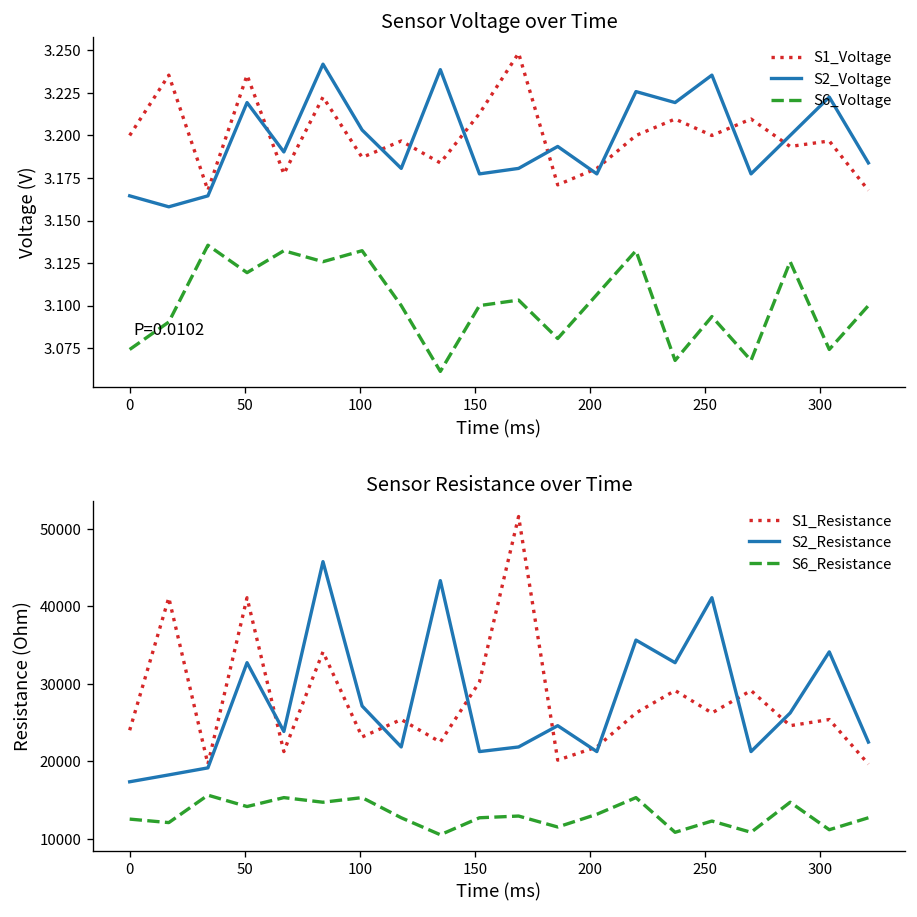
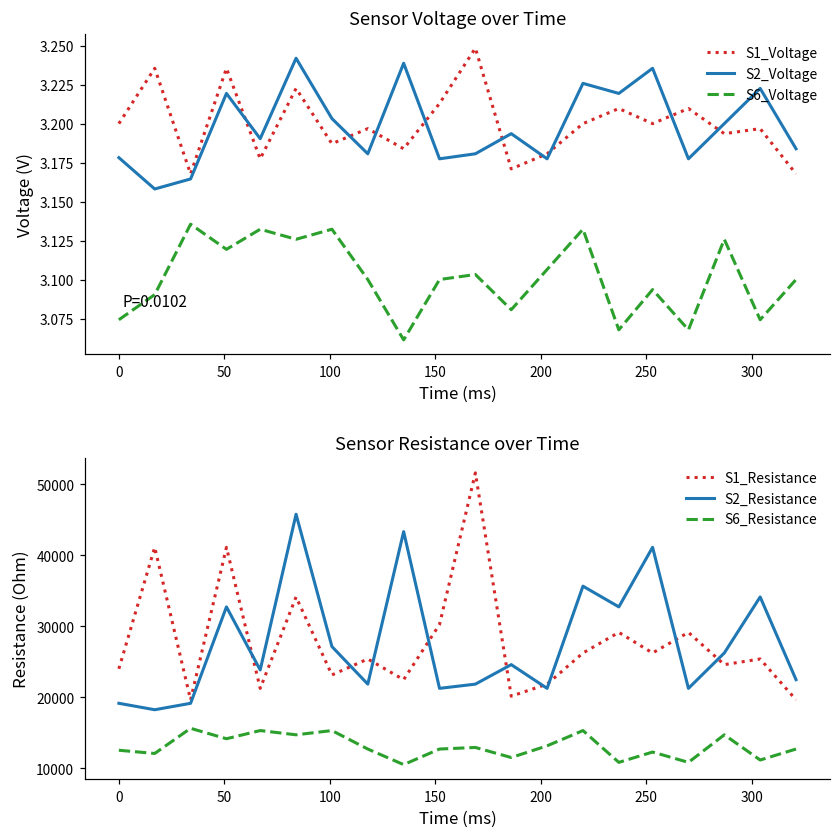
  {
    "Sensor Voltage over Time": {
      "S1_Voltage": {
        "0": 3.200
      },
      "S2_Voltage": {
-       "0": 3.165
+       "0": 3.178
      },
      "S6_Voltage": {
        "0": 3.074
      }
    },
    "Sensor Resistance over Time": {
      "S1_Resistance": {
        "0": 24000
      },
      "S2_Resistance": {
-       "0": 17000
+       "0": 19000
      },
      "S6_Resistance": {
        "0": 13000
      }
    }
  }
